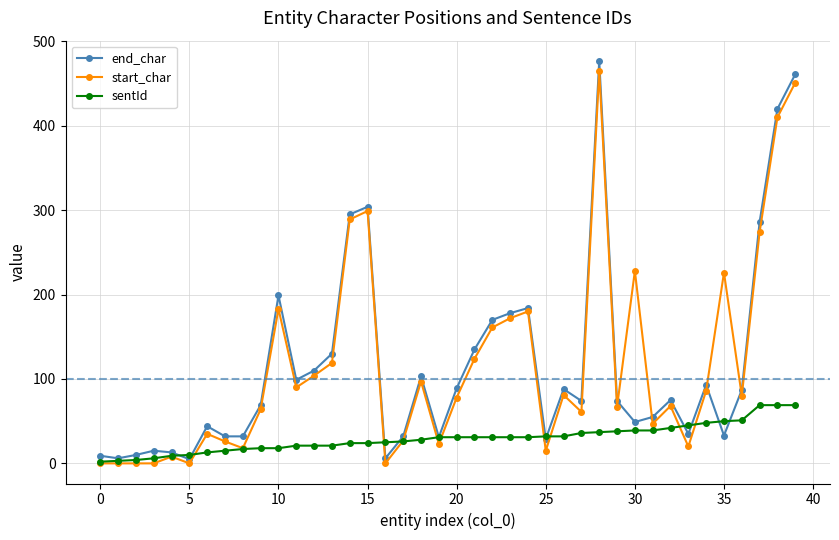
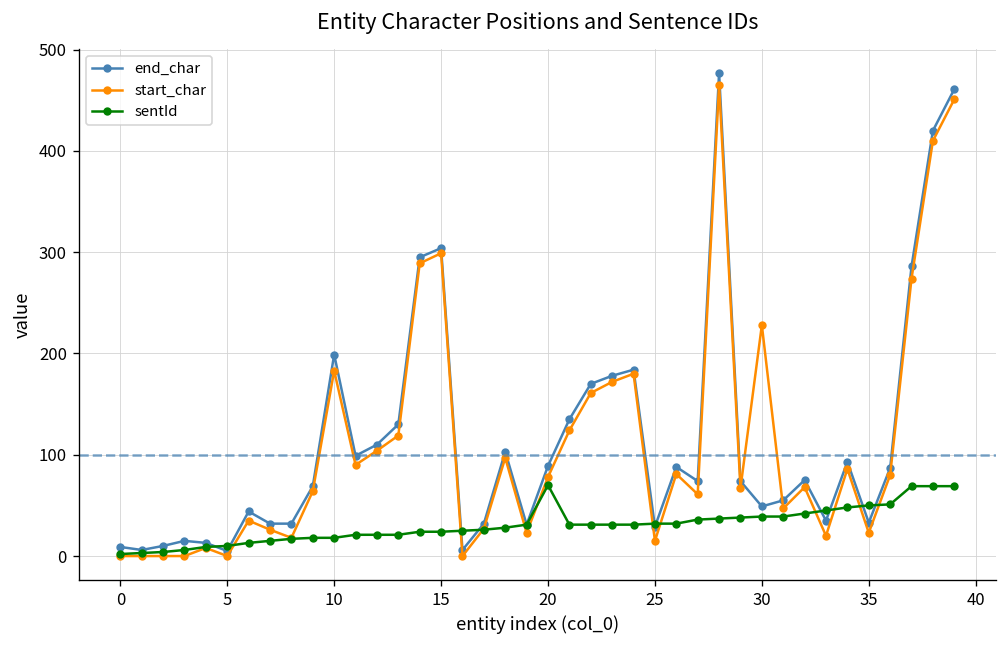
  {
    "end_char": {
      "0": 10,
      "5": 10,
      "10": 200,
      "15": 300,
      "20": 90,
      "30": 50,
      "35": 30
    },
    "start_char": {
      "5": 0,
      "10": 180,
      "15": 300,
      "20": 80,
      "25": 20,
      "30": 230,
-     "35": 230
+     "35": 20
    },
    "sentId": {
      "5": 10,
      "10": 20,
      "15": 20,
-     "20": 30,
+     "20": 70,
      "30": 40,
      "35": 50
    }
  }
